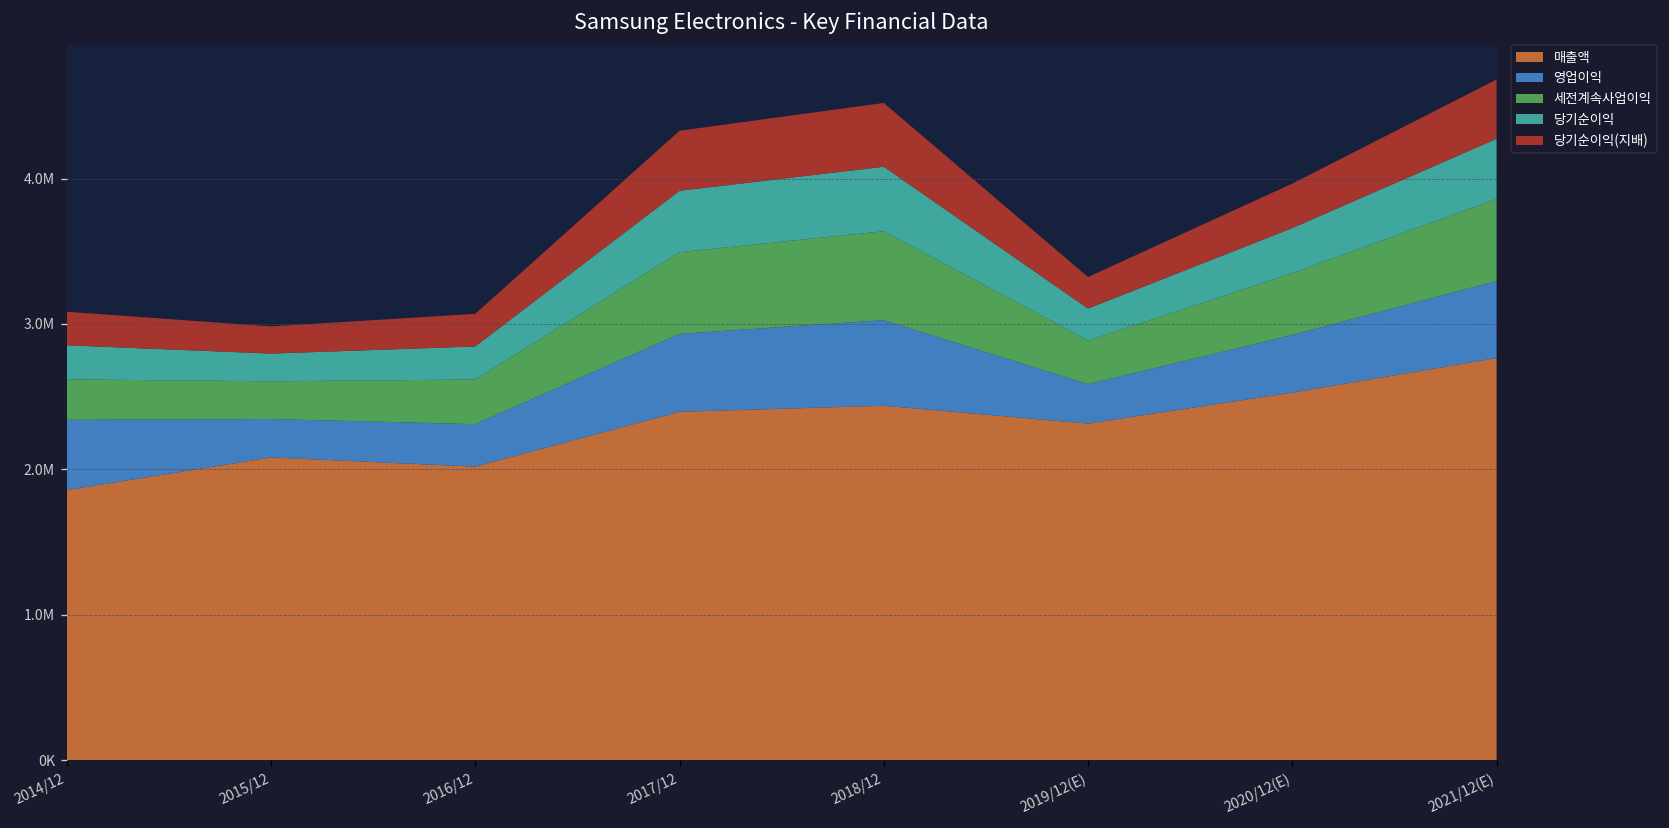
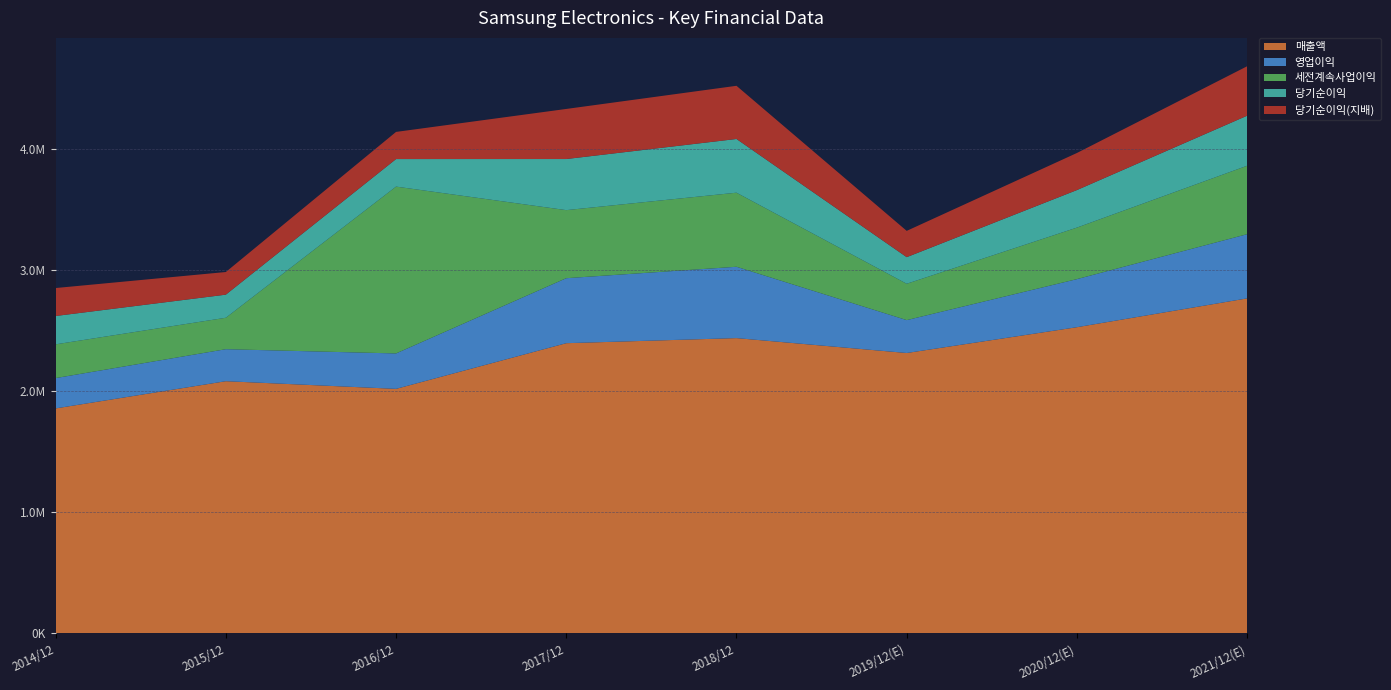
  {
    "매출액": {
      "2014/12": 1860000,
      "2015/12": 2080000,
      "2016/12": 2020000,
      "2017/12": 2400000,
      "2018/12": 2440000,
      "2019/12(E)": 2310000,
      "2020/12(E)": 2530000,
      "2021/12(E)": 2770000
    },
    "영업이익": {
-     "2014/12": 480000,
+     "2014/12": 250000,
      "2015/12": 260000,
      "2016/12": 290000,
      "2017/12": 540000,
      "2018/12": 590000,
      "2019/12(E)": 270000,
      "2020/12(E)": 400000,
      "2021/12(E)": 530000
    },
    "세전계속사업이익": {
      "2014/12": 280000,
      "2015/12": 260000,
-     "2016/12": 310000,
+     "2016/12": 1380000,
      "2017/12": 560000,
      "2018/12": 610000,
      "2019/12(E)": 300000,
      "2020/12(E)": 430000,
      "2021/12(E)": 570000
    },
    "당기순이익": {
      "2014/12": 230000,
      "2015/12": 190000,
      "2016/12": 230000,
      "2017/12": 420000,
      "2018/12": 440000,
      "2019/12(E)": 220000,
      "2020/12(E)": 310000,
      "2021/12(E)": 410000
    },
    "당기순이익(지배)": {
      "2014/12": 230000,
      "2015/12": 190000,
      "2016/12": 220000,
      "2017/12": 410000,
      "2018/12": 440000,
      "2019/12(E)": 220000,
      "2020/12(E)": 310000,
      "2021/12(E)": 410000
    }
  }
